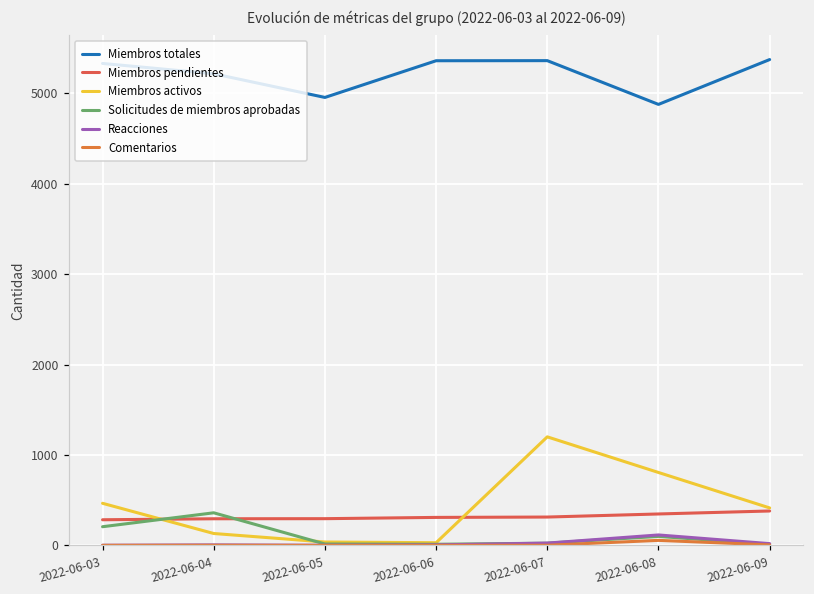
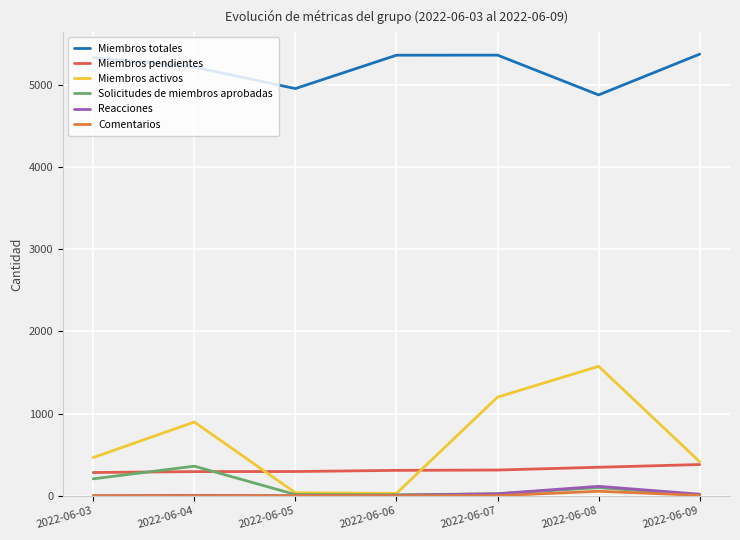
  {
    "Miembros totales": {
      "2022-06-05": 5000,
      "2022-06-06": 5400,
      "2022-06-07": 5400,
      "2022-06-08": 4900,
      "2022-06-09": 5400
    },
    "Miembros activos": {
      "2022-06-03": 500,
-     "2022-06-04": 100,
+     "2022-06-04": 900,
      "2022-06-07": 1200,
-     "2022-06-08": 800,
+     "2022-06-08": 1600,
      "2022-06-09": 400
    },
    "Solicitudes de miembros aprobadas": {
      "2022-06-03": 200,
      "2022-06-04": 400
    }
  }
